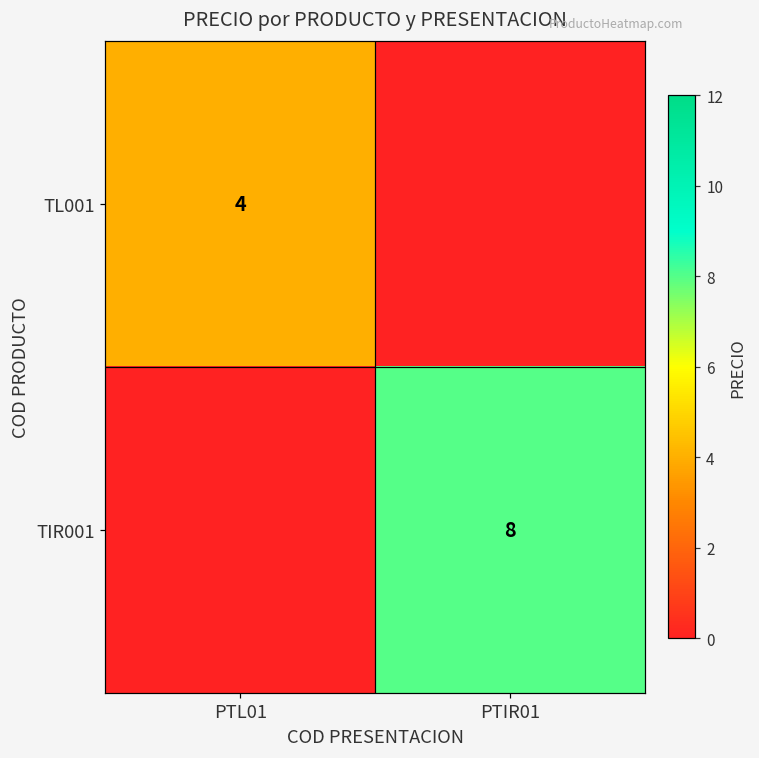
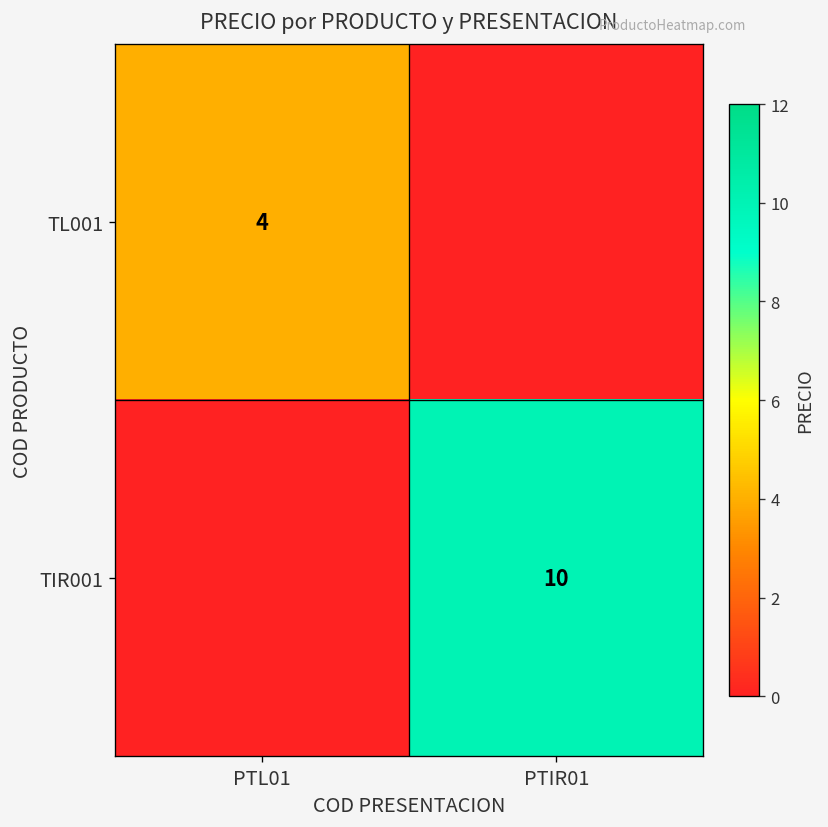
  {
    "TL001": {
      "PTL01": 4
    },
    "TIR001": {
-     "PTIR01": 8
+     "PTIR01": 10
    }
  }
